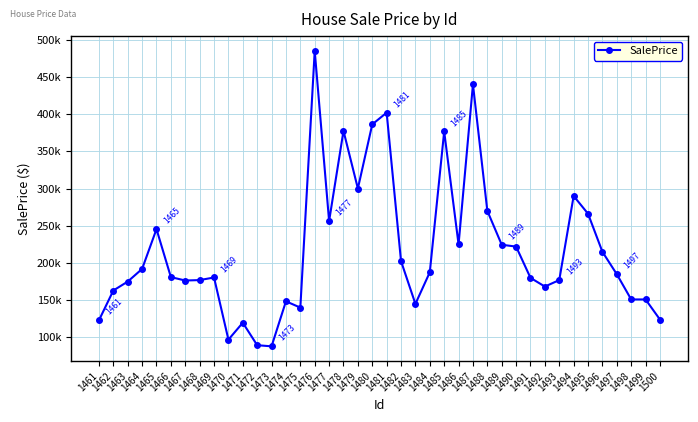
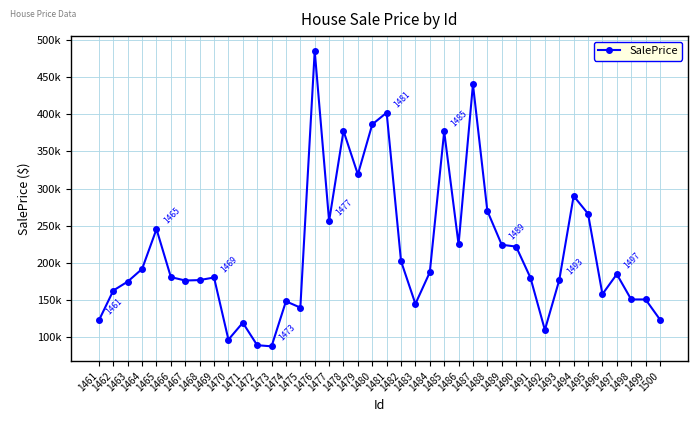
  {
    "1463": 180000,
    "1464": 190000,
    "1466": 180000,
    "1467": 180000,
    "1468": 180000,
    "1470": 100000,
    "1471": 120000,
    "1472": 90000,
    "1474": 150000,
    "1475": 140000,
    "1476": 490000,
    "1478": 380000,
-   "1479": 300000,
+   "1479": 320000,
    "1480": 390000,
    "1482": 200000,
    "1483": 150000,
    "1484": 190000,
    "1486": 230000,
    "1487": 440000,
    "1488": 270000,
    "1489": 220000,
    "1491": 180000,
-   "1492": 170000,
+   "1492": 110000,
    "1494": 290000,
    "1495": 270000,
-   "1496": 220000,
+   "1496": 160000,
    "1498": 150000,
    "1499": 150000,
    "1500": 120000
  }
